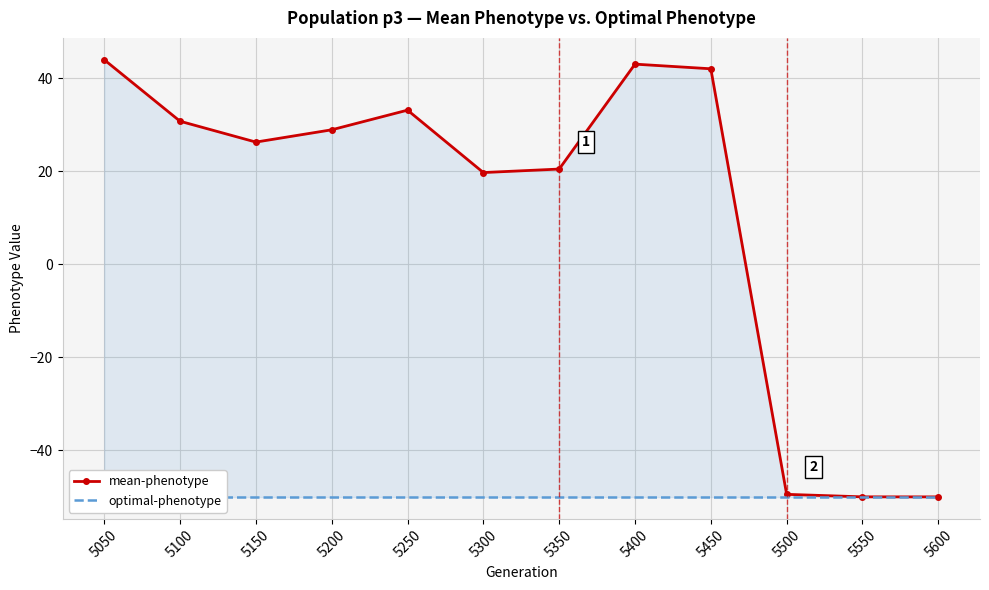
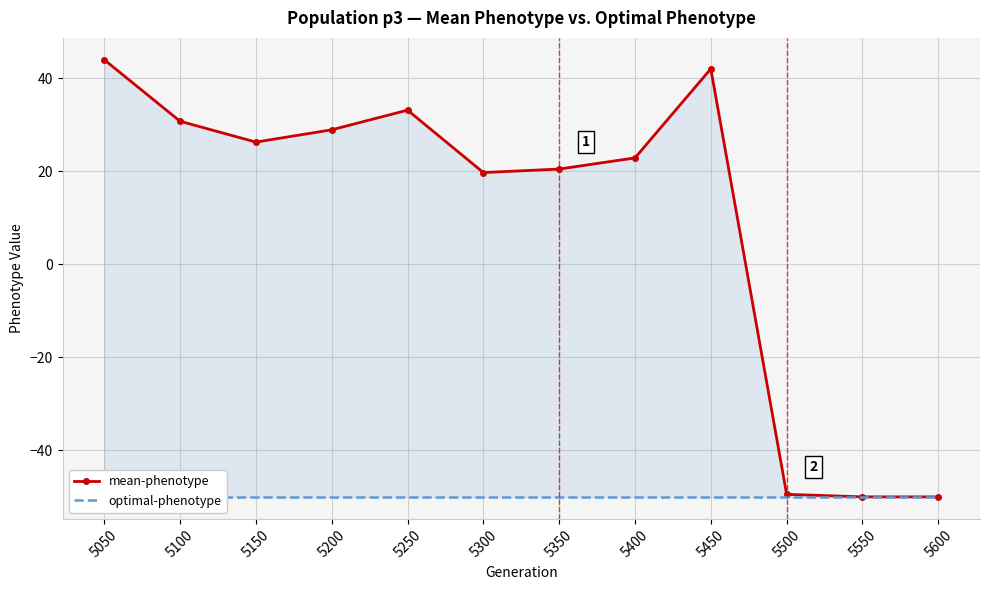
  {
    "mean-phenotype": {
      "5050": 44,
      "5100": 31,
      "5150": 26,
      "5200": 29,
      "5250": 33,
      "5300": 20,
      "5350": 20,
-     "5400": 43,
+     "5400": 23,
      "5450": 42,
      "5500": -49
    },
    "optimal-phenotype": {
      "5150": -50,
      "5200": -50,
      "5250": -50,
      "5300": -50,
      "5350": -50,
      "5400": -50,
      "5450": -50,
      "5500": -50
    }
  }
